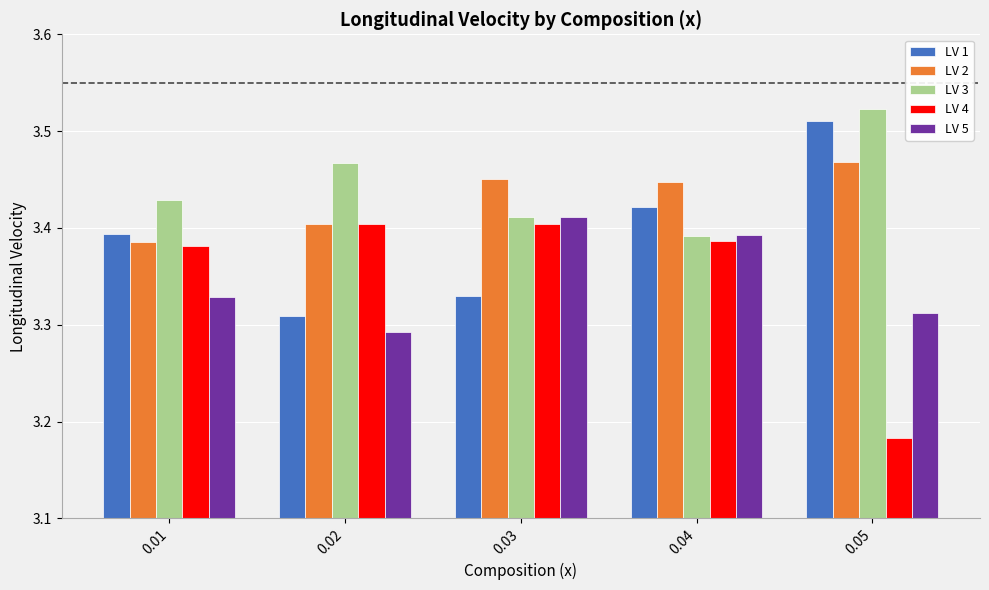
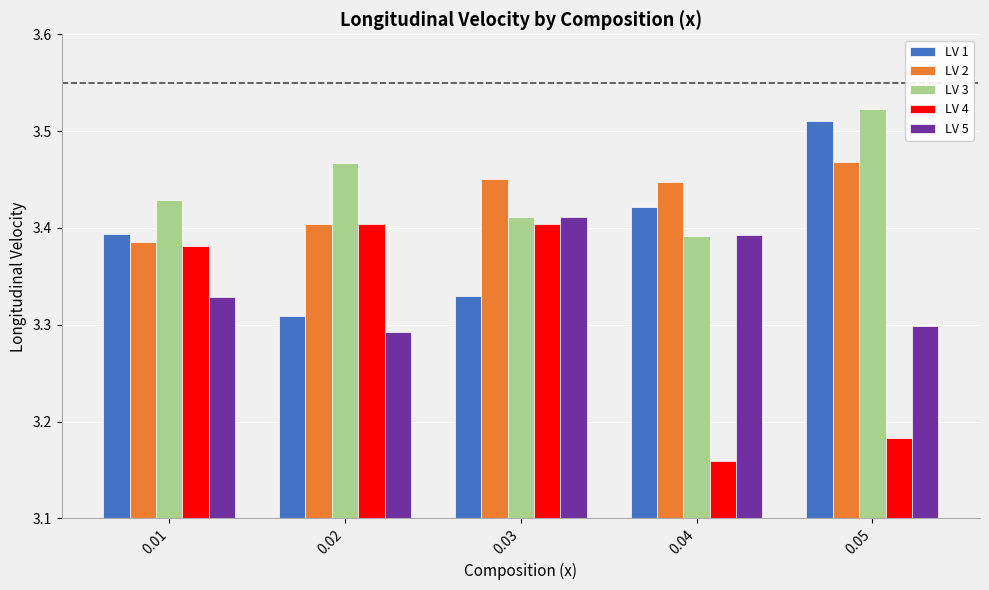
  {
    "LV 1": {
      "0.01": 3.39,
      "0.02": 3.31,
      "0.03": 3.33,
      "0.04": 3.42,
      "0.05": 3.51
    },
    "LV 2": {
      "0.01": 3.39,
      "0.02": 3.40,
      "0.03": 3.45,
      "0.04": 3.45,
      "0.05": 3.47
    },
    "LV 3": {
      "0.01": 3.43,
      "0.02": 3.47,
      "0.03": 3.41,
      "0.04": 3.39,
      "0.05": 3.52
    },
    "LV 4": {
      "0.01": 3.38,
      "0.02": 3.40,
      "0.03": 3.40,
-     "0.04": 3.39,
+     "0.04": 3.16,
      "0.05": 3.18
    },
    "LV 5": {
      "0.01": 3.33,
      "0.02": 3.29,
      "0.03": 3.41,
      "0.04": 3.39,
-     "0.05": 3.31
+     "0.05": 3.30
    }
  }
